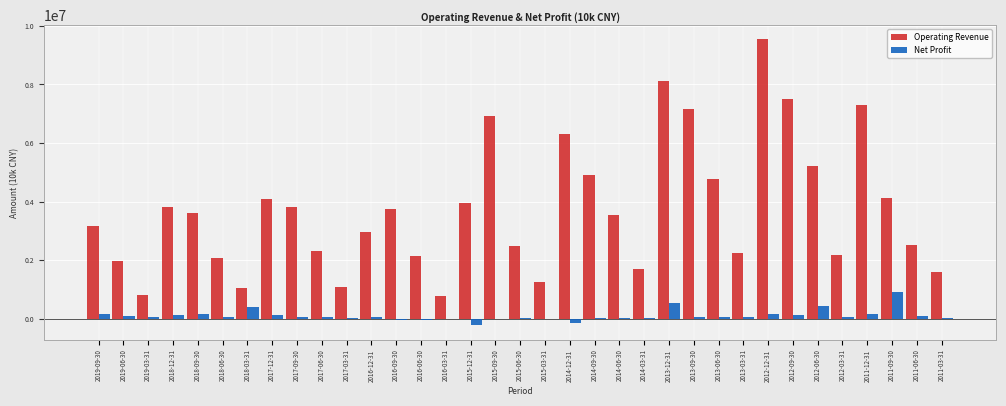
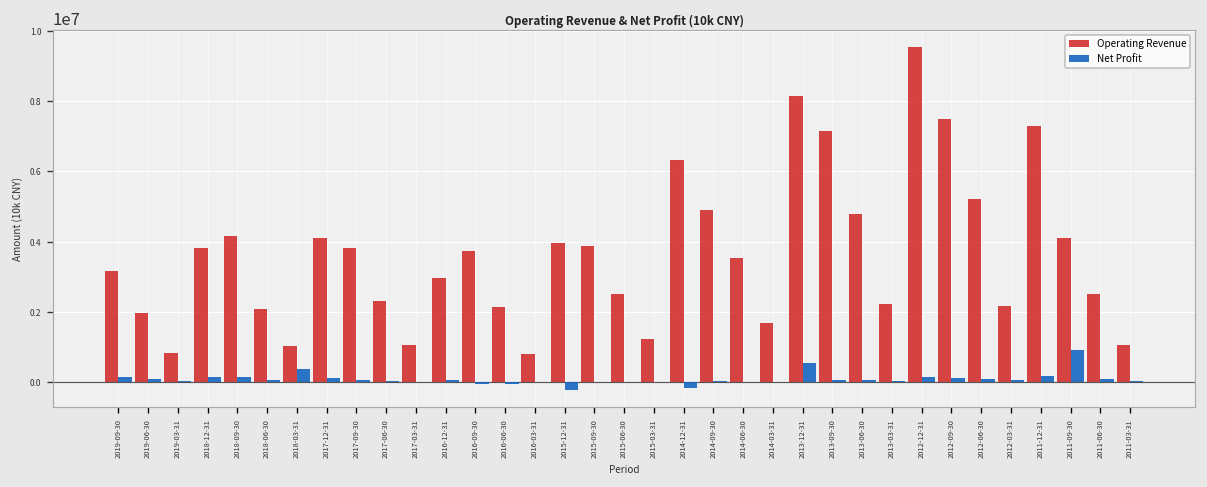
  {
    "Operating Revenue": {
      "2019-09-30": 3200000,
      "2019-06-30": 2000000,
      "2019-03-31": 800000,
      "2018-12-31": 3800000,
-     "2018-09-30": 3600000,
+     "2018-09-30": 4200000,
      "2018-06-30": 2100000,
      "2018-03-31": 1000000,
      "2017-12-31": 4100000,
      "2017-09-30": 3800000,
      "2017-06-30": 2300000,
      "2017-03-31": 1100000,
      "2016-12-31": 3000000,
      "2016-09-30": 3700000,
      "2016-06-30": 2100000,
      "2016-03-31": 800000,
      "2015-12-31": 4000000,
-     "2015-09-30": 6900000,
+     "2015-09-30": 3900000,
      "2015-06-30": 2500000,
      "2015-03-31": 1200000,
      "2014-12-31": 6300000,
      "2014-09-30": 4900000,
      "2014-06-30": 3500000,
      "2014-03-31": 1700000,
      "2013-12-31": 8100000,
      "2013-09-30": 7200000,
      "2013-06-30": 4800000,
      "2013-03-31": 2200000,
      "2012-12-31": 9500000,
      "2012-09-30": 7500000,
      "2012-06-30": 5200000,
      "2012-03-31": 2200000,
      "2011-12-31": 7300000,
      "2011-09-30": 4100000,
      "2011-06-30": 2500000,
-     "2011-03-31": 1600000
+     "2011-03-31": 1100000
    },
    "Net Profit": {
      "2019-09-30": 100000,
      "2019-06-30": 100000,
      "2018-12-31": 100000,
      "2018-09-30": 100000,
      "2018-03-31": 400000,
      "2017-12-31": 100000,
      "2015-12-31": -200000,
      "2014-12-31": -200000,
      "2013-12-31": 500000,
      "2012-12-31": 100000,
      "2012-09-30": 100000,
-     "2012-06-30": 400000,
+     "2012-06-30": 100000,
      "2011-12-31": 200000,
      "2011-09-30": 900000,
      "2011-06-30": 100000
    }
  }
